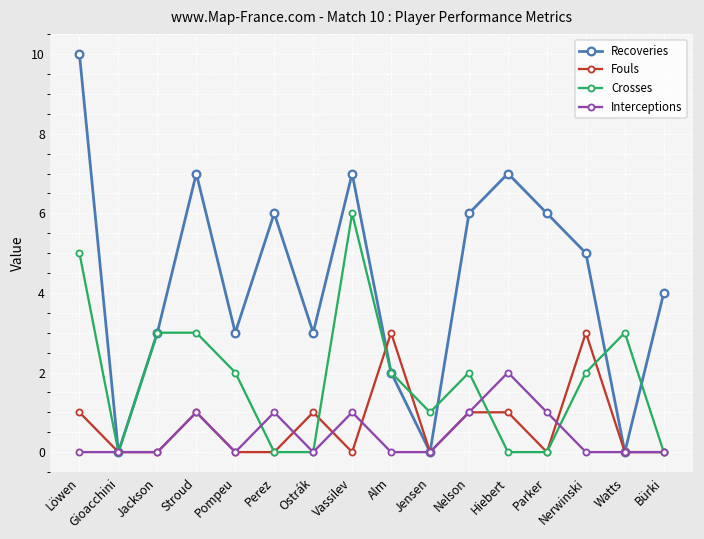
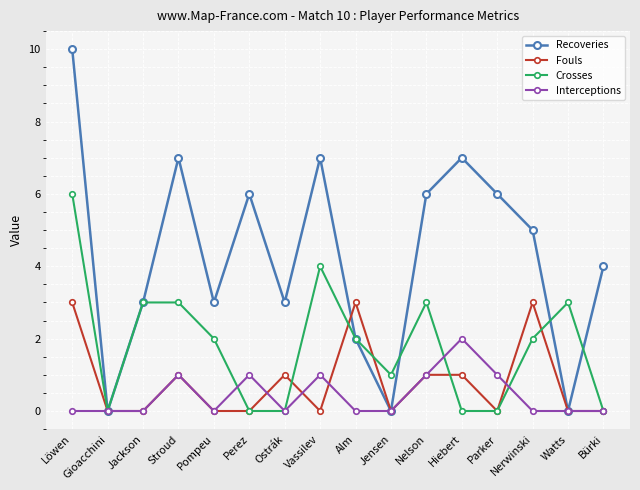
  {
    "Recoveries": {
      "Löwen": 10,
      "Stroud": 7,
      "Pompeu": 3,
      "Perez": 6,
      "Ostrák": 3,
      "Vassilev": 7,
      "Nelson": 6,
      "Hiebert": 7,
      "Parker": 6,
      "Nerwinski": 5,
      "Bürki": 4
    },
    "Fouls": {
-     "Löwen": 1,
+     "Löwen": 3,
      "Ostrák": 1,
      "Vassilev": 0,
      "Alm": 3,
      "Hiebert": 1,
      "Nerwinski": 3
    },
    "Crosses": {
-     "Löwen": 5,
+     "Löwen": 6,
      "Stroud": 3,
      "Pompeu": 2,
-     "Vassilev": 6,
+     "Vassilev": 4,
      "Jensen": 1,
-     "Nelson": 2,
+     "Nelson": 3,
      "Hiebert": 0,
      "Nerwinski": 2,
      "Watts": 3
    },
    "Interceptions": {
      "Löwen": 0,
      "Perez": 1,
      "Vassilev": 1,
      "Alm": 0,
      "Hiebert": 2,
      "Parker": 1,
      "Nerwinski": 0
    }
  }
